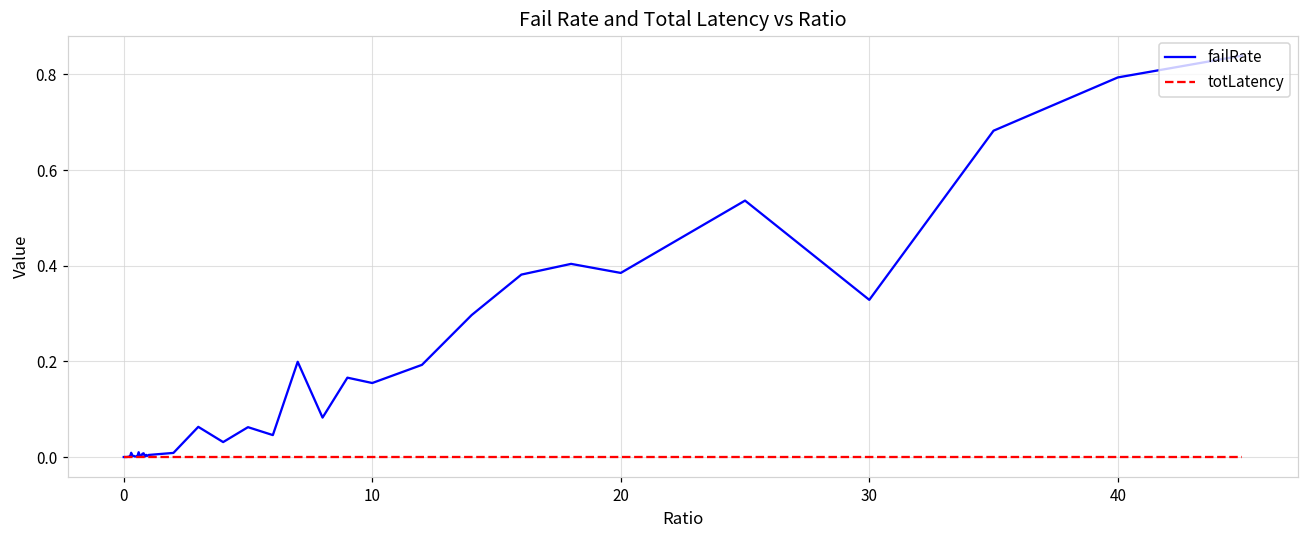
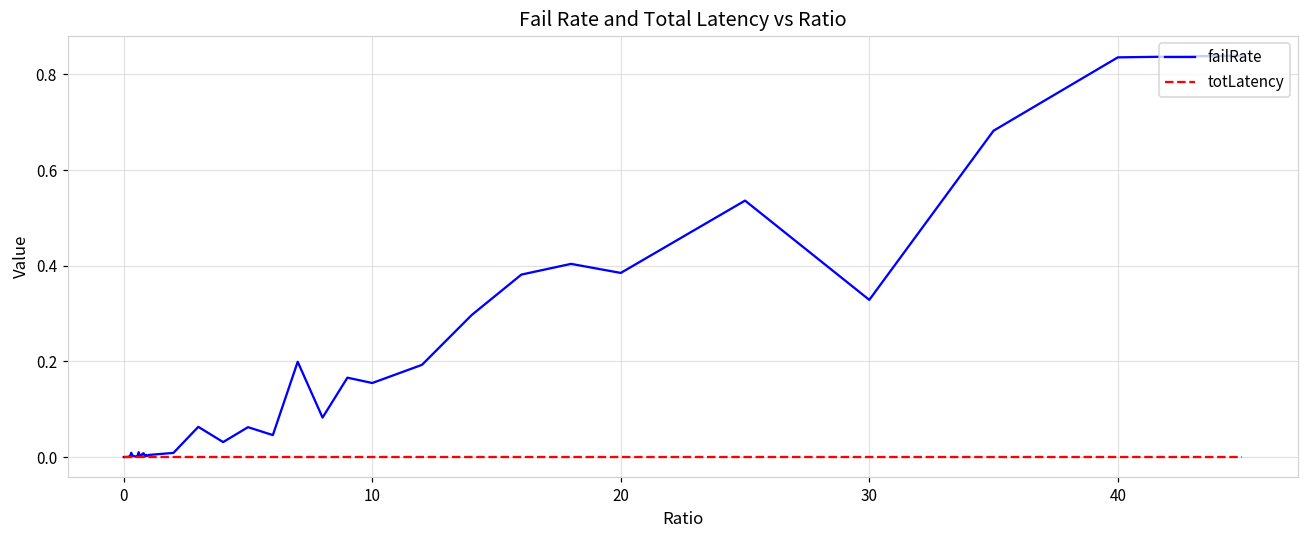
  {
    "failRate": {
      "10": 0.15,
      "20": 0.38,
      "30": 0.33,
-     "40": 0.79
+     "40": 0.84
    },
    "totLatency": {
      "10": 0.00,
      "20": 0.00,
      "30": 0.00,
      "40": 0.00
    }
  }
